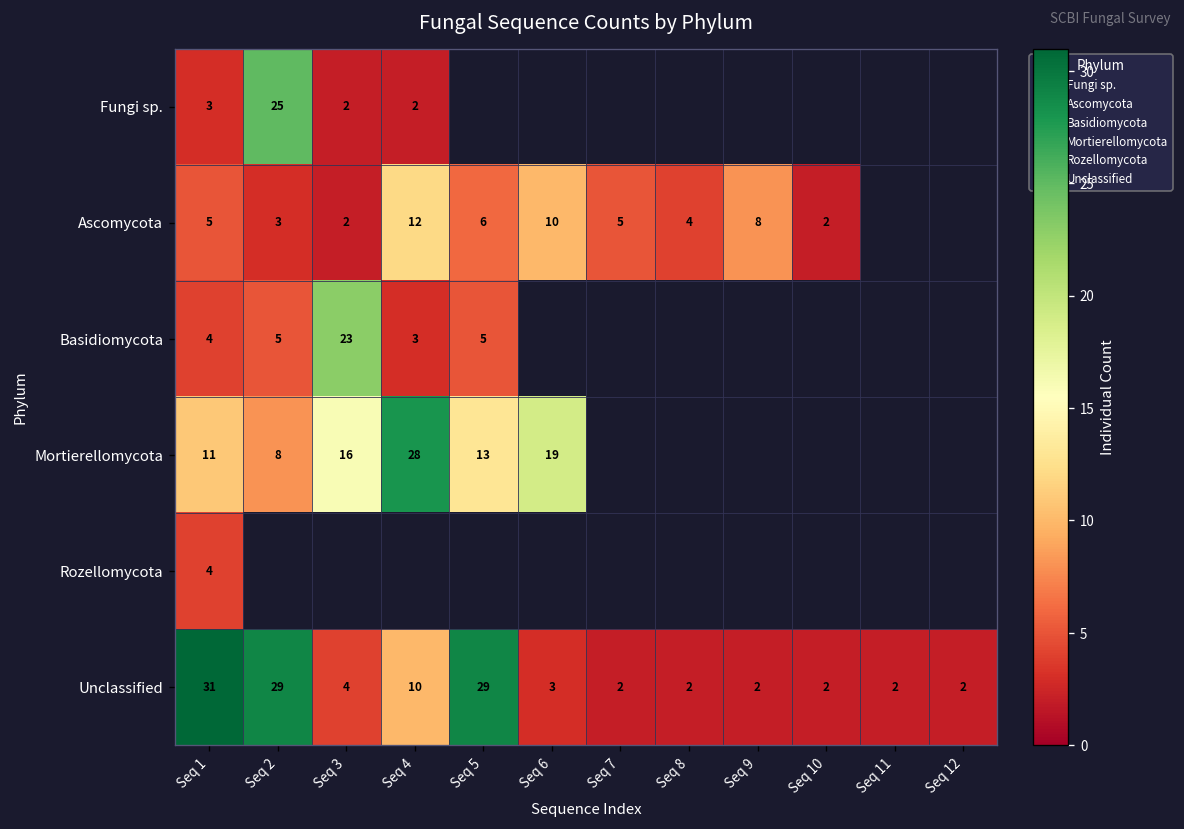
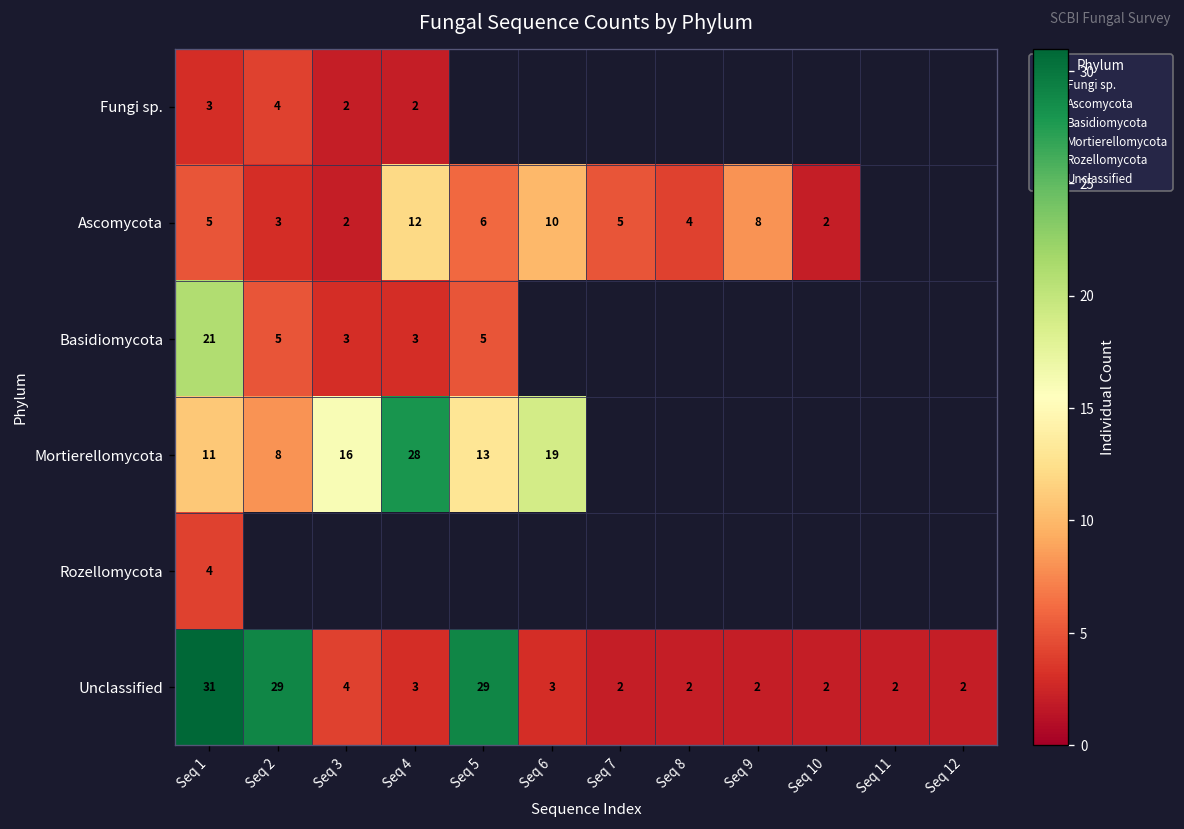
  {
    "Fungi sp.": {
      "Seq 1": 3,
-     "Seq 2": 25,
+     "Seq 2": 4,
      "Seq 3": 2,
      "Seq 4": 2
    },
    "Ascomycota": {
      "Seq 1": 5,
      "Seq 2": 3,
      "Seq 3": 2,
      "Seq 4": 12,
      "Seq 5": 6,
      "Seq 6": 10,
      "Seq 7": 5,
      "Seq 8": 4,
      "Seq 9": 8,
      "Seq 10": 2
    },
    "Basidiomycota": {
-     "Seq 1": 4,
+     "Seq 1": 21,
      "Seq 2": 5,
-     "Seq 3": 23,
+     "Seq 3": 3,
      "Seq 4": 3,
      "Seq 5": 5
    },
    "Mortierellomycota": {
      "Seq 1": 11,
      "Seq 2": 8,
      "Seq 3": 16,
      "Seq 4": 28,
      "Seq 5": 13,
      "Seq 6": 19
    },
    "Rozellomycota": {
      "Seq 1": 4
    },
    "Unclassified": {
      "Seq 1": 31,
      "Seq 2": 29,
      "Seq 3": 4,
-     "Seq 4": 10,
+     "Seq 4": 3,
      "Seq 5": 29,
      "Seq 6": 3,
      "Seq 7": 2,
      "Seq 8": 2,
      "Seq 9": 2,
      "Seq 10": 2,
      "Seq 11": 2,
      "Seq 12": 2
    }
  }
